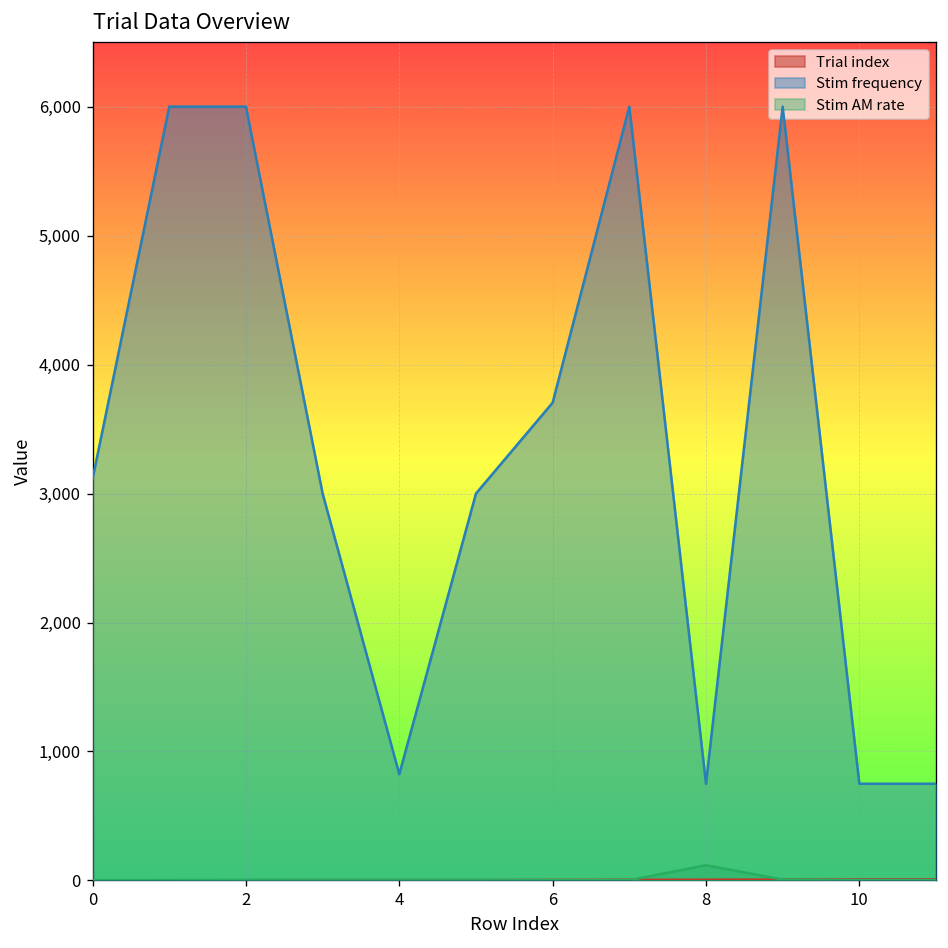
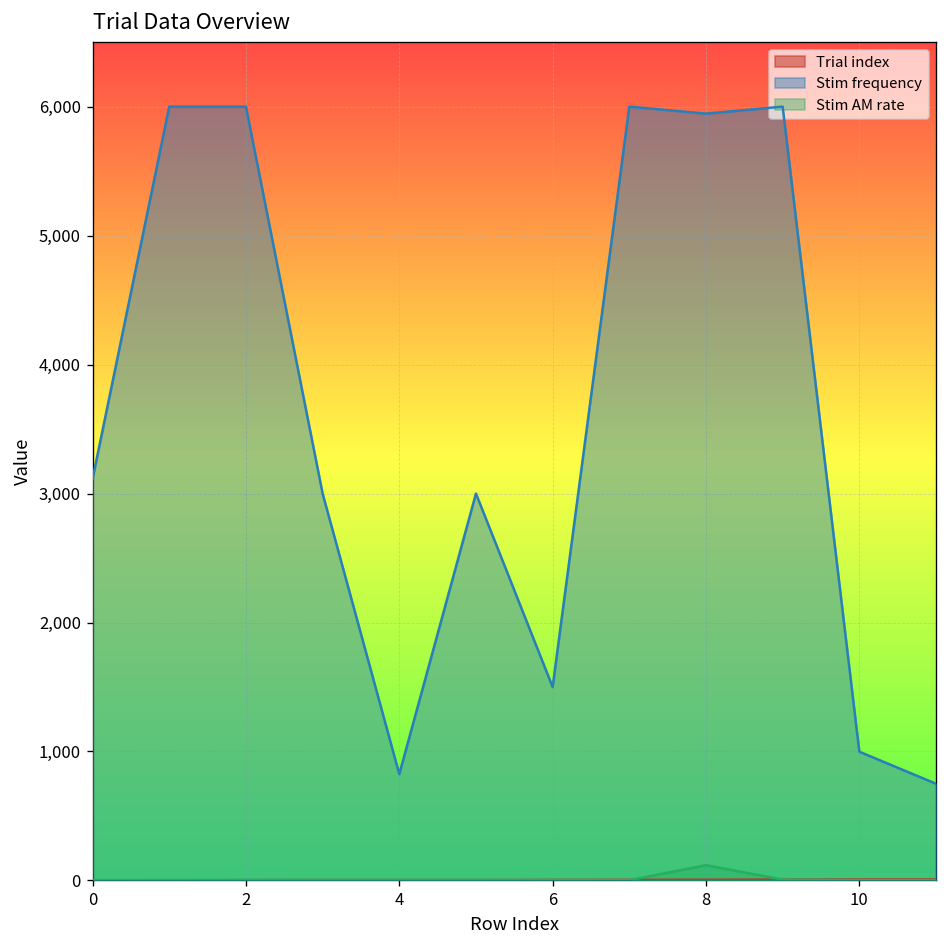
  {
    "Trial index": {
      "8": "10"
    },
    "Stim frequency": {
      "0": "3,110",
      "2": "6,000",
      "4": "820",
-     "6": "3,700",
-     "8": "750",
-     "10": "750"
+     "6": "1,500",
+     "8": "5,950",
+     "10": "1,000"
    },
    "Stim AM rate": {
      "8": "120"
    }
  }
